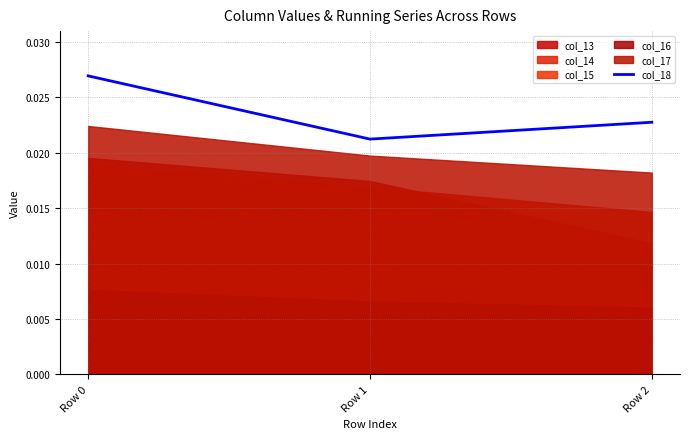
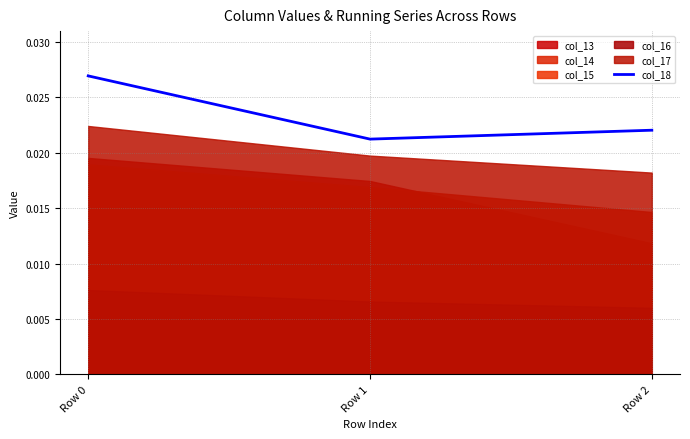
  {
    "col_18": {
      "Row 0": 0.0269,
      "Row 1": 0.0212,
-     "Row 2": 0.0228
+     "Row 2": 0.0220
    }
  }
